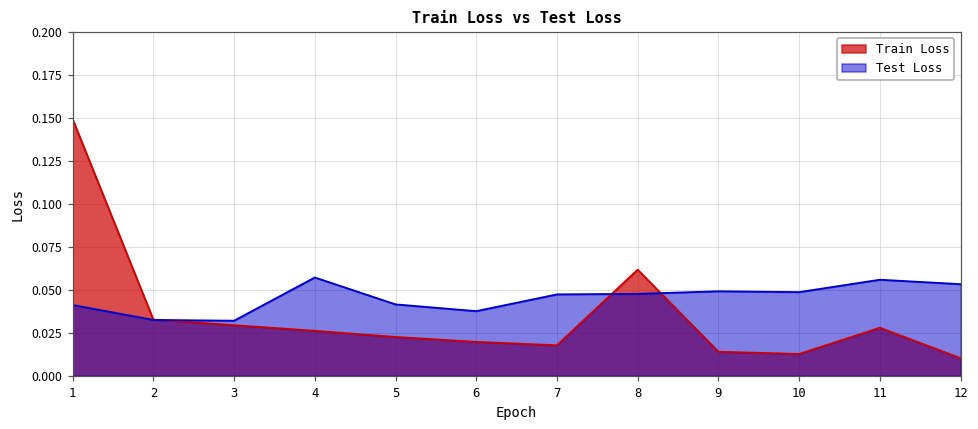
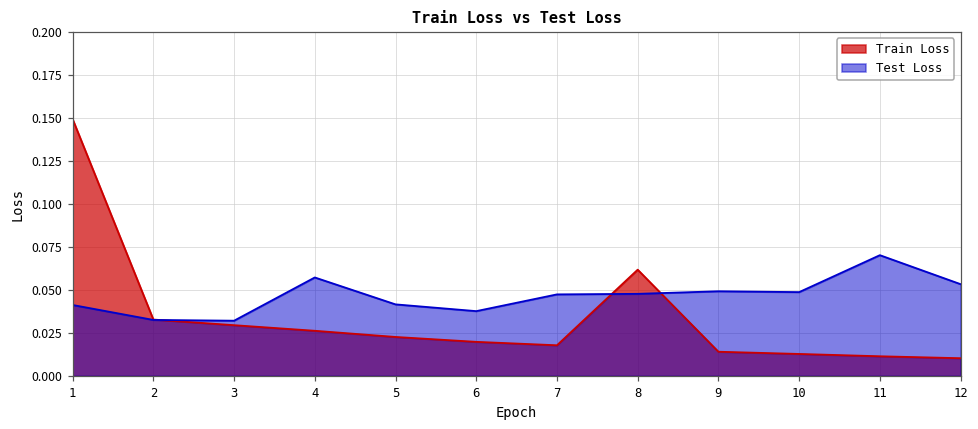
  {
    "Train Loss": {
      "1": 0.149,
      "3": 0.030,
      "4": 0.026,
      "5": 0.023,
      "6": 0.020,
      "7": 0.018,
      "8": 0.062,
      "9": 0.014,
      "10": 0.013,
-     "11": 0.028,
+     "11": 0.011,
      "12": 0.010
    },
    "Test Loss": {
      "1": 0.041,
      "3": 0.032,
      "4": 0.057,
      "5": 0.042,
      "6": 0.038,
      "7": 0.047,
      "8": 0.048,
      "9": 0.049,
      "10": 0.049,
-     "11": 0.056,
+     "11": 0.070,
      "12": 0.053
    }
  }
